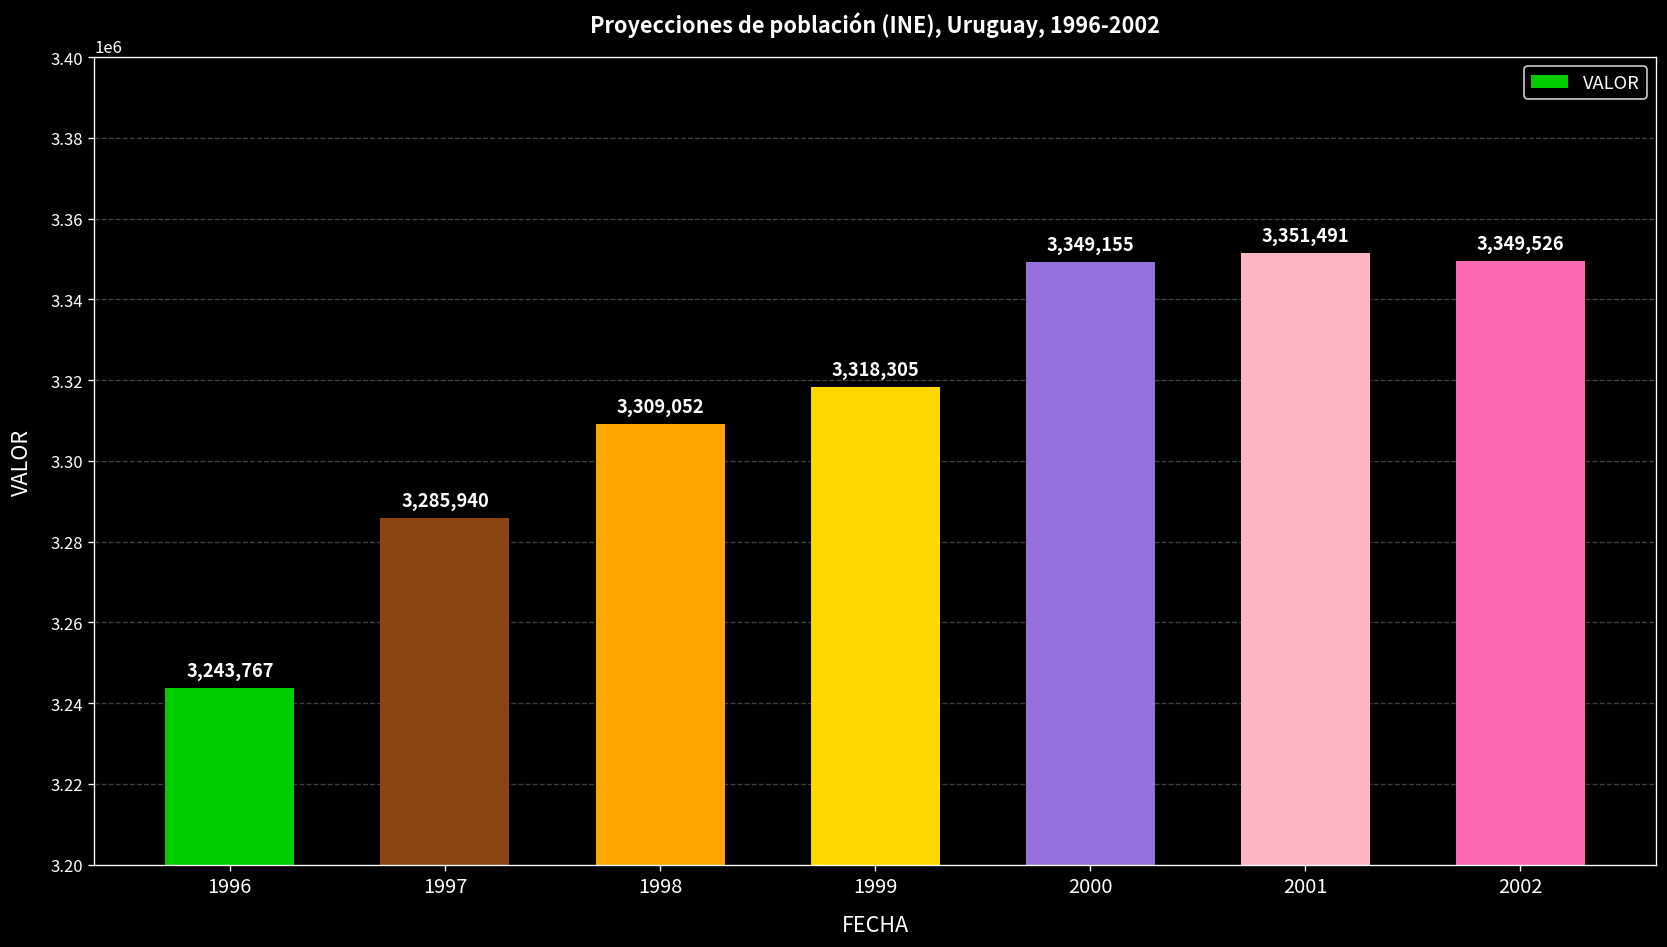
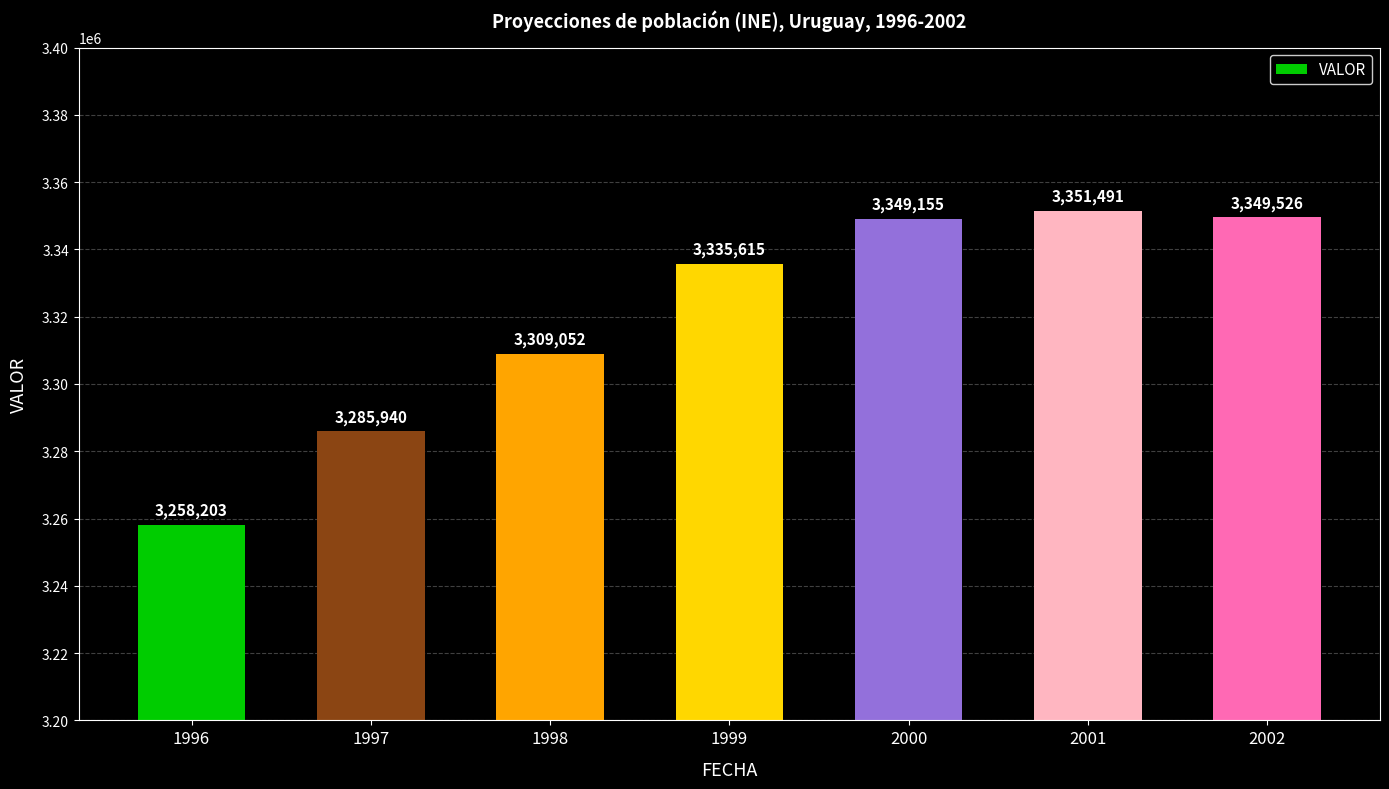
  {
-   "1996": "3,243,767",
+   "1996": "3,258,203",
    "1997": "3,285,940",
    "1998": "3,309,052",
-   "1999": "3,318,305",
+   "1999": "3,335,615",
    "2000": "3,349,155",
    "2001": "3,351,491",
    "2002": "3,349,526"
  }
